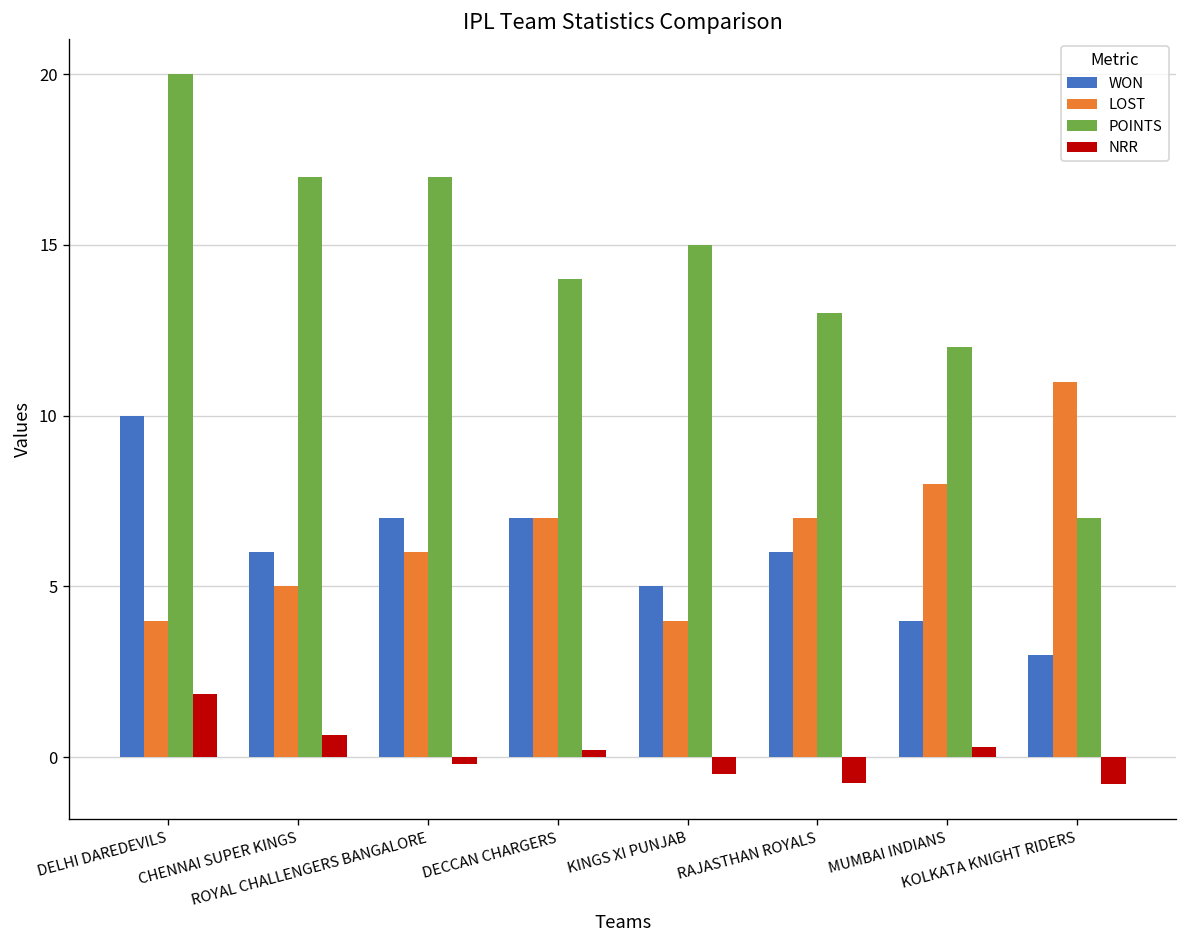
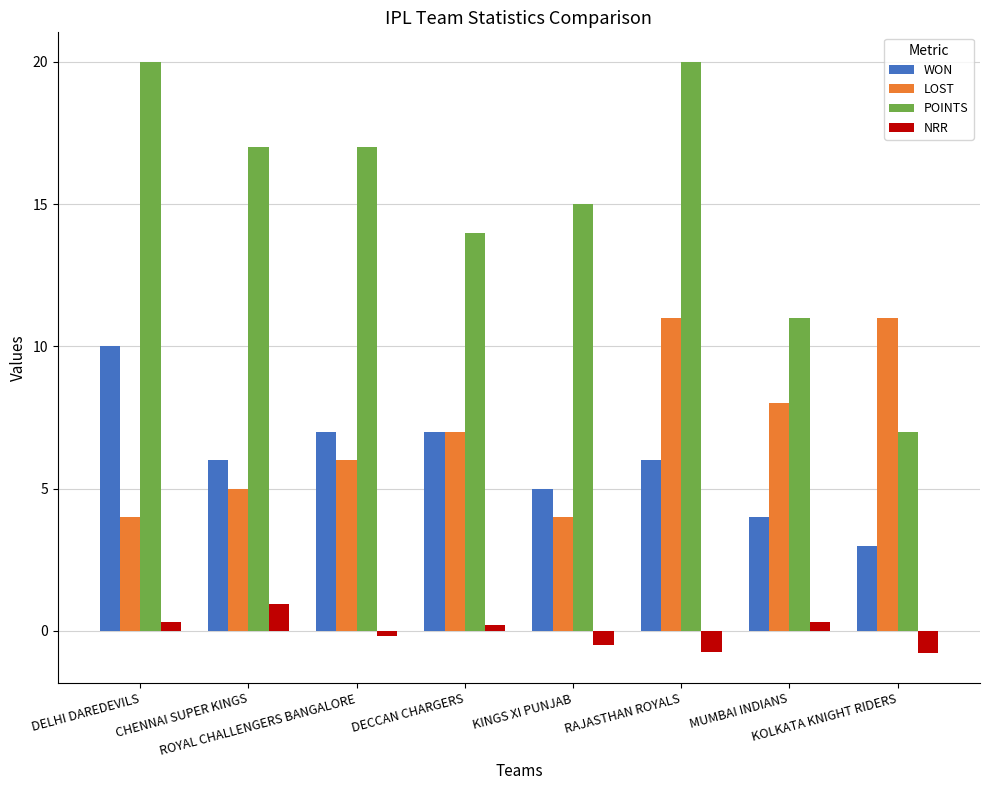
  {
    "WON": {
      "DELHI DAREDEVILS": 10.0,
      "CHENNAI SUPER KINGS": 6.0,
      "ROYAL CHALLENGERS BANGALORE": 7.0,
      "DECCAN CHARGERS": 7.0,
      "KINGS XI PUNJAB": 5.0,
      "RAJASTHAN ROYALS": 6.0,
      "MUMBAI INDIANS": 4.0,
      "KOLKATA KNIGHT RIDERS": 3.0
    },
    "LOST": {
      "DELHI DAREDEVILS": 4,
      "CHENNAI SUPER KINGS": 5,
      "ROYAL CHALLENGERS BANGALORE": 6,
      "DECCAN CHARGERS": 7,
      "KINGS XI PUNJAB": 4,
-     "RAJASTHAN ROYALS": 7,
+     "RAJASTHAN ROYALS": 11,
      "MUMBAI INDIANS": 8,
      "KOLKATA KNIGHT RIDERS": 11
    },
    "POINTS": {
      "DELHI DAREDEVILS": 20,
      "CHENNAI SUPER KINGS": 17,
      "ROYAL CHALLENGERS BANGALORE": 17,
      "DECCAN CHARGERS": 14,
      "KINGS XI PUNJAB": 15,
-     "RAJASTHAN ROYALS": 13,
-     "MUMBAI INDIANS": 12,
+     "RAJASTHAN ROYALS": 20,
+     "MUMBAI INDIANS": 11,
      "KOLKATA KNIGHT RIDERS": 7
    },
    "NRR": {
-     "DELHI DAREDEVILS": 1.8,
-     "CHENNAI SUPER KINGS": 0.6,
+     "DELHI DAREDEVILS": 0.3,
+     "CHENNAI SUPER KINGS": 1.0,
      "ROYAL CHALLENGERS BANGALORE": -0.2,
      "DECCAN CHARGERS": 0.2,
      "KINGS XI PUNJAB": -0.5,
      "RAJASTHAN ROYALS": -0.7,
      "MUMBAI INDIANS": 0.3,
      "KOLKATA KNIGHT RIDERS": -0.8
    }
  }
